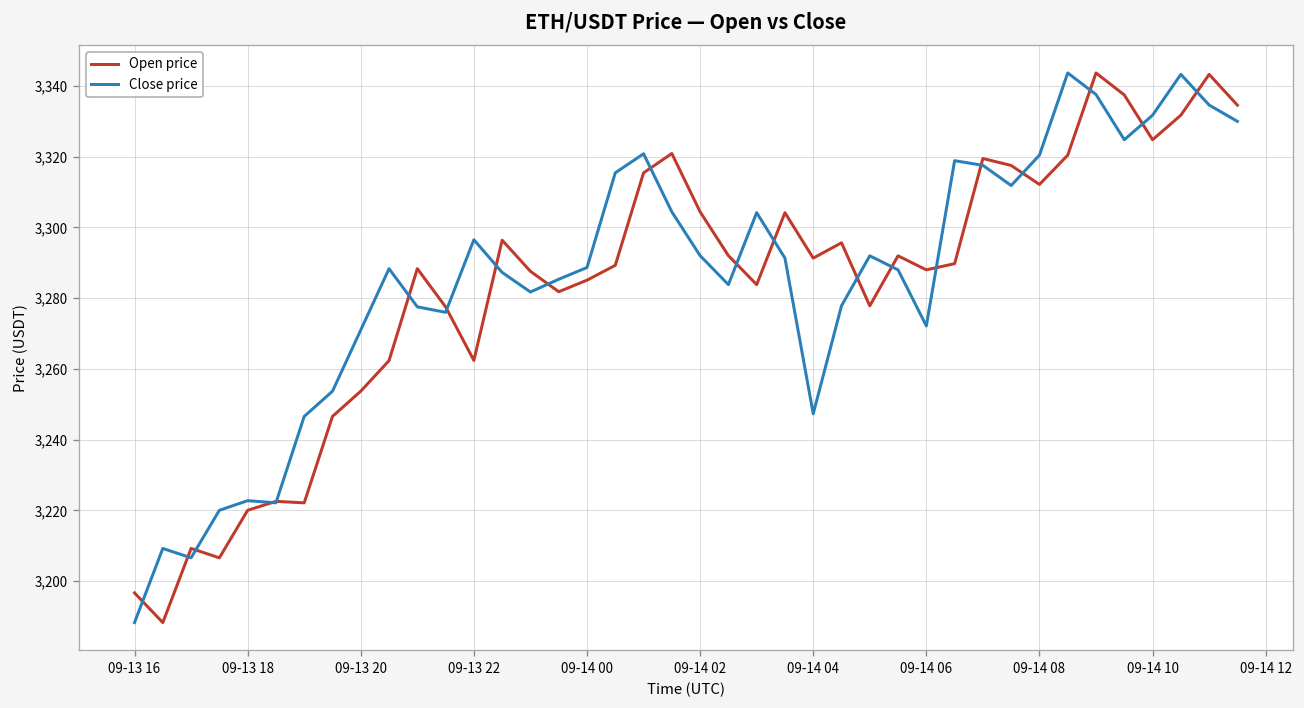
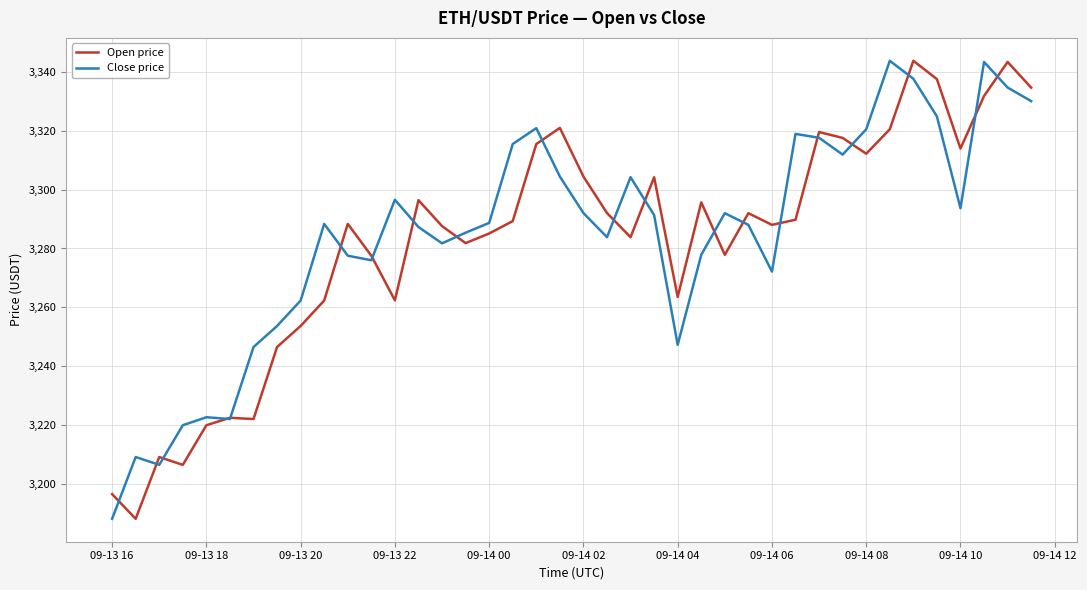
  {
    "Open price": {
      "09-13 16": "3,197",
      "09-13 18": "3,220",
      "09-13 20": "3,254",
      "09-13 22": "3,262",
      "09-14 00": "3,285",
      "09-14 02": "3,304",
-     "09-14 04": "3,291",
+     "09-14 04": "3,264",
      "09-14 06": "3,288",
      "09-14 08": "3,312",
-     "09-14 10": "3,325"
+     "09-14 10": "3,314"
    },
    "Close price": {
      "09-13 16": "3,188",
      "09-13 18": "3,223",
-     "09-13 20": "3,271",
+     "09-13 20": "3,262",
      "09-13 22": "3,297",
      "09-14 00": "3,289",
      "09-14 02": "3,292",
      "09-14 04": "3,247",
      "09-14 06": "3,272",
      "09-14 08": "3,320",
-     "09-14 10": "3,332"
+     "09-14 10": "3,294"
    }
  }
